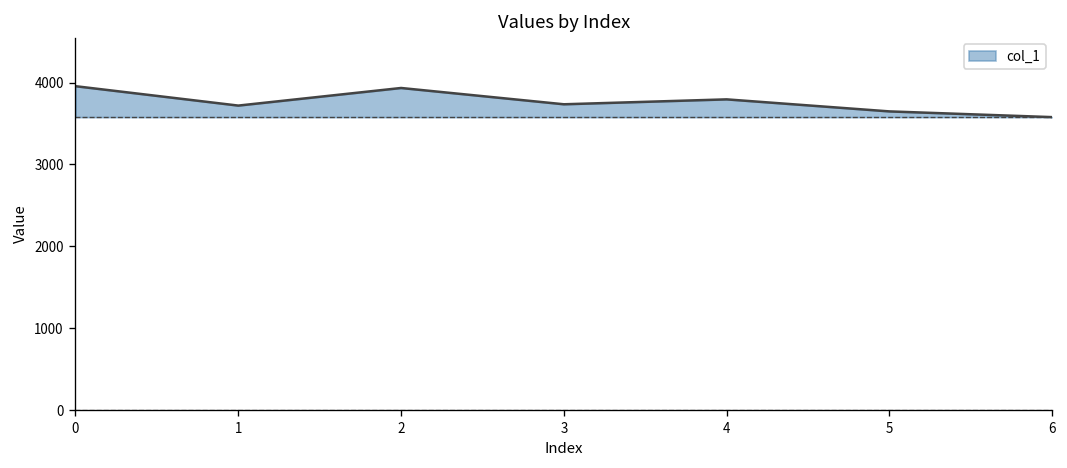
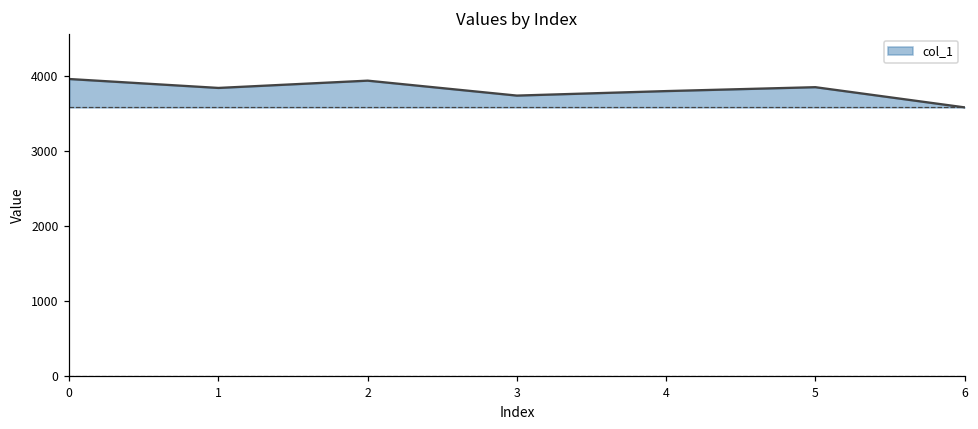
  {
    "col_1": {
      "0": 4000,
-     "1": 3700,
+     "1": 3800,
      "2": 3900,
      "3": 3700,
      "4": 3800,
-     "5": 3600
+     "5": 3800
    }
  }
